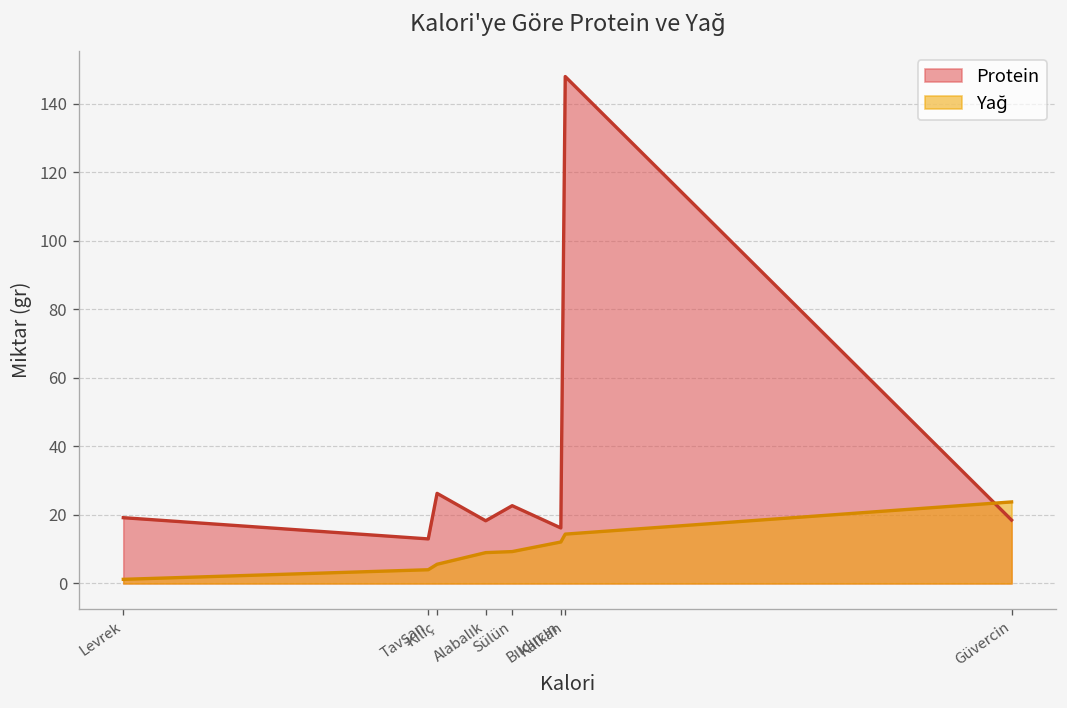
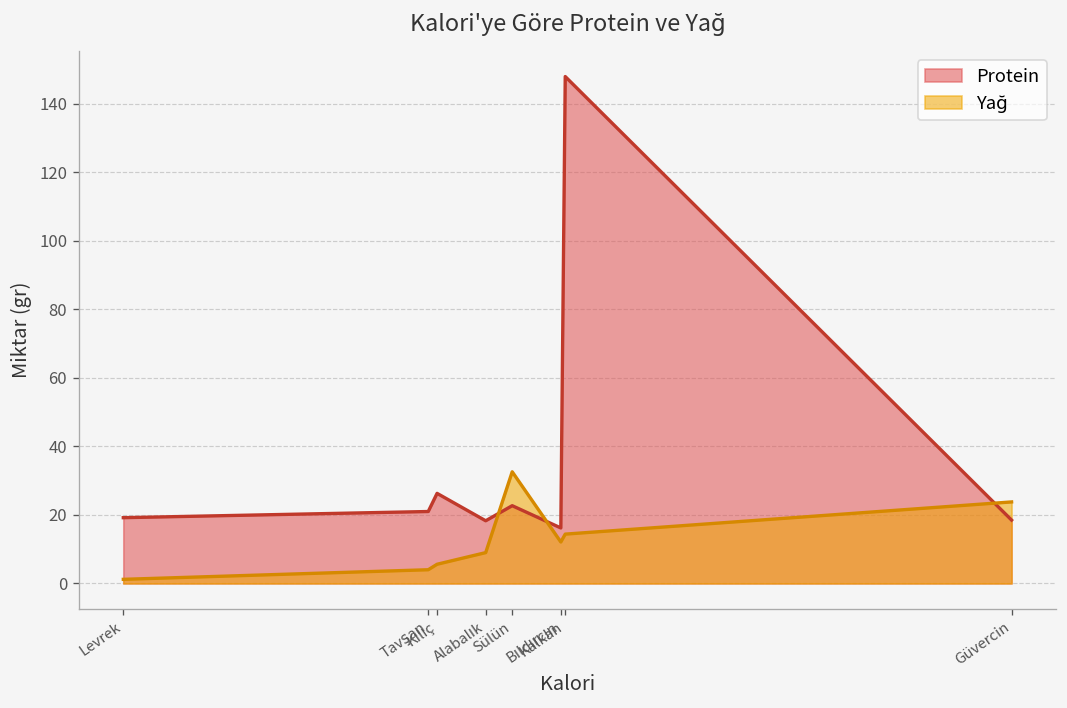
  {
    "Protein": {
      "Levrek": 19,
-     "Tavşan": 13,
+     "Tavşan": 21,
      "Kılıç": 26,
      "Alabalık": 18,
      "Sülün": 23,
      "Bıldırcın": 16,
      "Kalkan": 148,
      "Güvercin": 19
    },
    "Yağ": {
      "Levrek": 1,
      "Tavşan": 4,
      "Kılıç": 6,
      "Alabalık": 9,
-     "Sülün": 9,
+     "Sülün": 33,
      "Bıldırcın": 12,
      "Kalkan": 14,
      "Güvercin": 24
    }
  }
